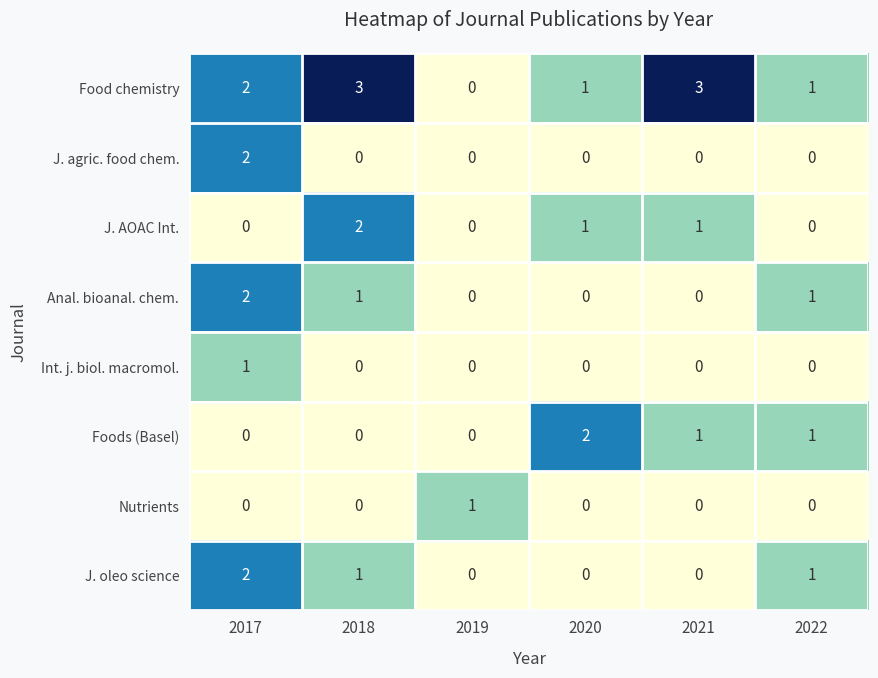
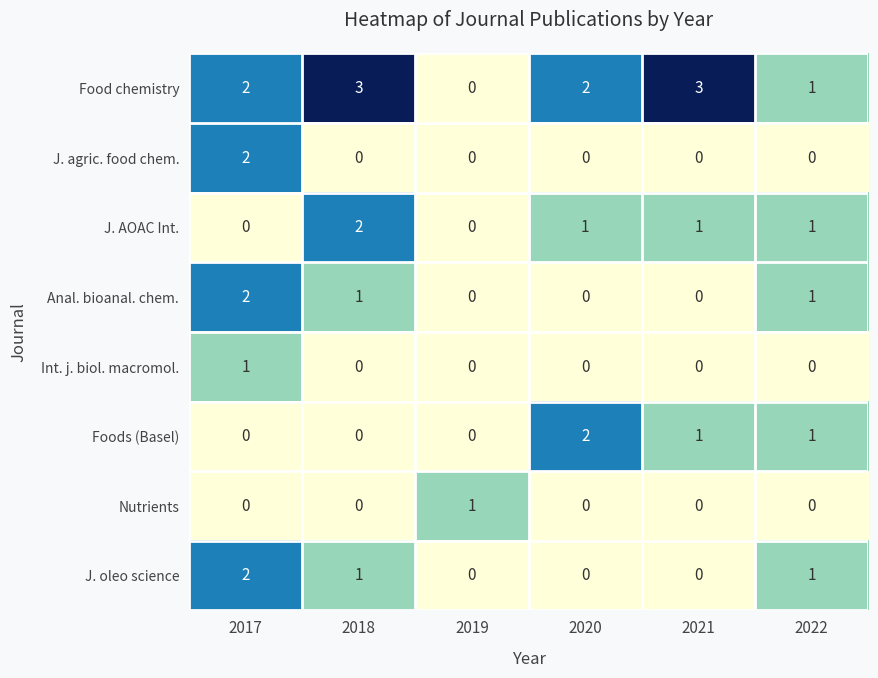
  {
    "Food chemistry": {
      "2017": 2,
      "2018": 3,
      "2019": 0,
-     "2020": 1,
+     "2020": 2,
      "2021": 3,
      "2022": 1
    },
    "J. agric. food chem.": {
      "2017": 2,
      "2018": 0,
      "2019": 0,
      "2020": 0,
      "2021": 0,
      "2022": 0
    },
    "J. AOAC Int.": {
      "2017": 0,
      "2018": 2,
      "2019": 0,
      "2020": 1,
      "2021": 1,
-     "2022": 0
+     "2022": 1
    },
    "Anal. bioanal. chem.": {
      "2017": 2,
      "2018": 1,
      "2019": 0,
      "2020": 0,
      "2021": 0,
      "2022": 1
    },
    "Int. j. biol. macromol.": {
      "2017": 1,
      "2018": 0,
      "2019": 0,
      "2020": 0,
      "2021": 0,
      "2022": 0
    },
    "Foods (Basel)": {
      "2017": 0,
      "2018": 0,
      "2019": 0,
      "2020": 2,
      "2021": 1,
      "2022": 1
    },
    "Nutrients": {
      "2017": 0,
      "2018": 0,
      "2019": 1,
      "2020": 0,
      "2021": 0,
      "2022": 0
    },
    "J. oleo science": {
      "2017": 2,
      "2018": 1,
      "2019": 0,
      "2020": 0,
      "2021": 0,
      "2022": 1
    }
  }
